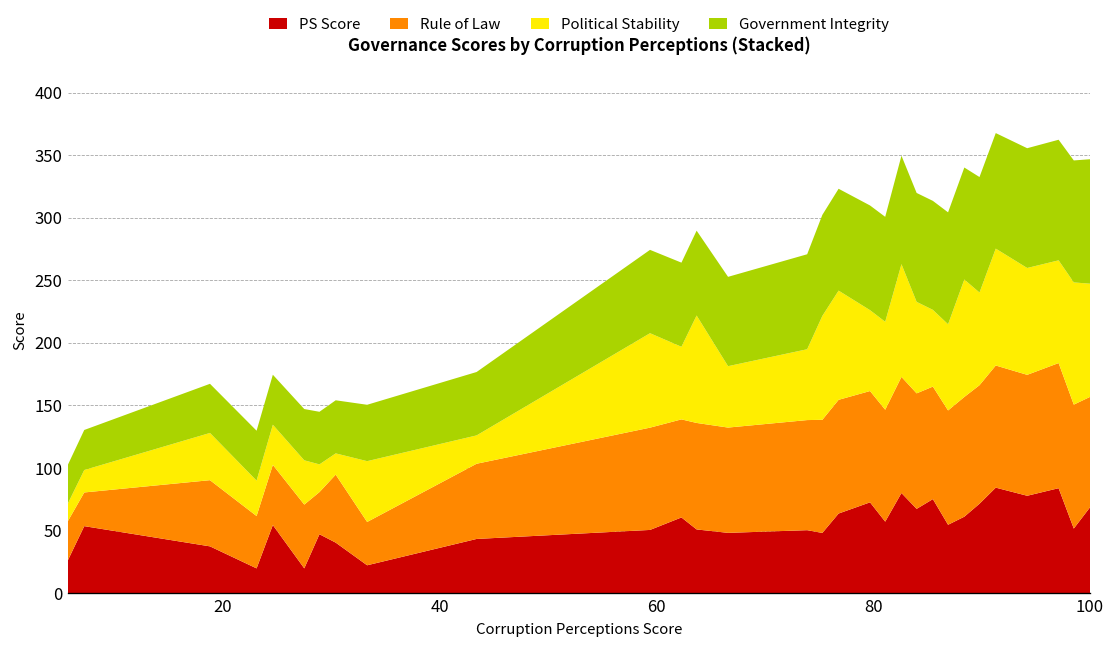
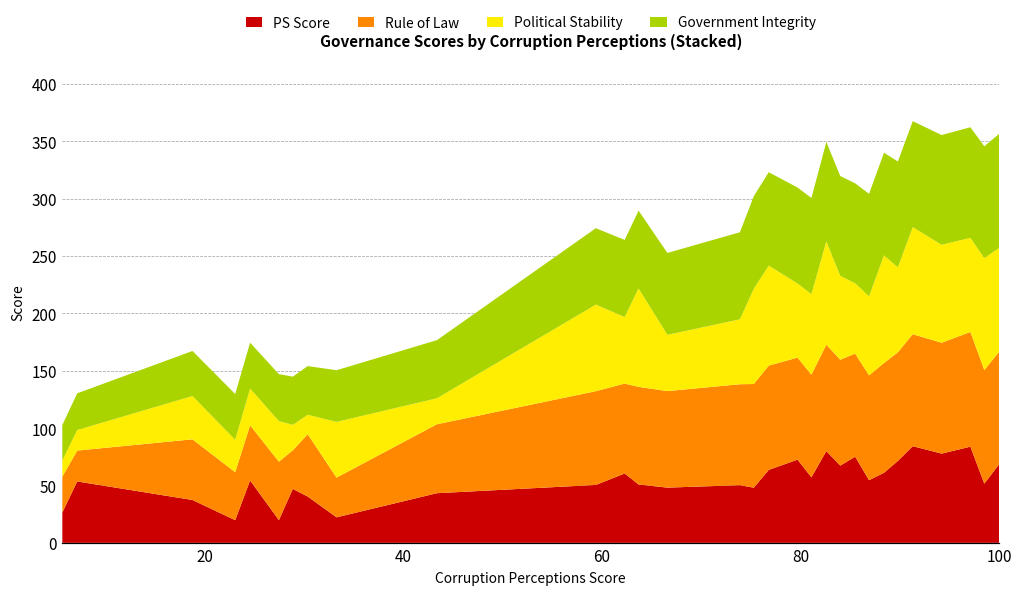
  {
    "Rule of Law": {
-     "100": 88
+     "100": 98
    },
    "Government Integrity": {
      "100": 99
    }
  }
